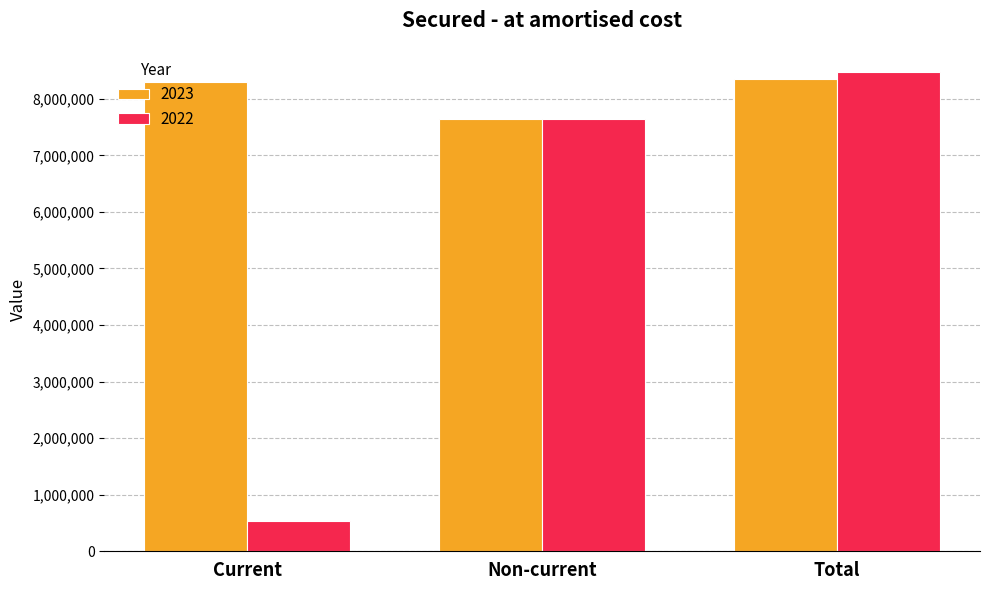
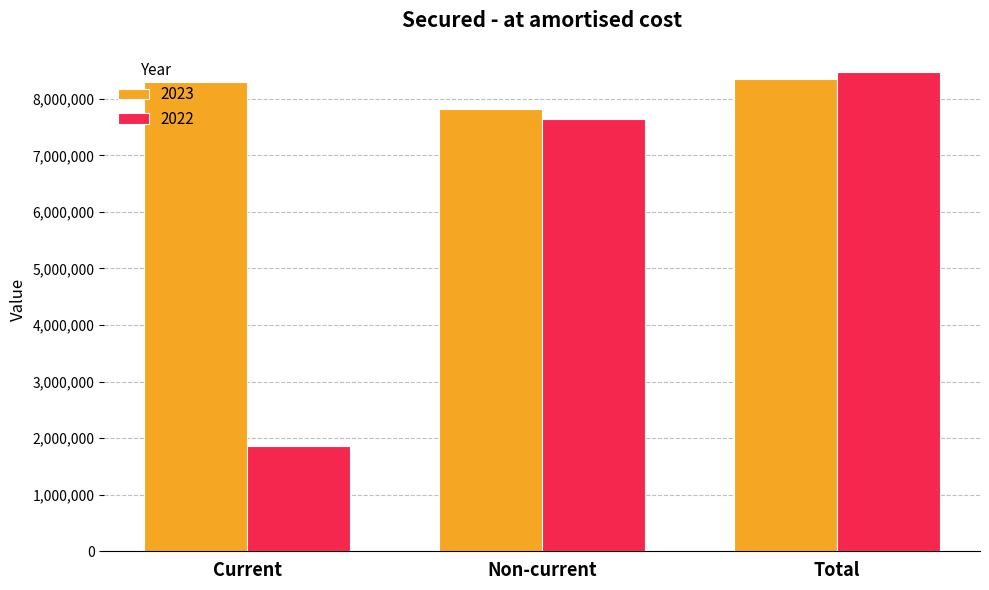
  {
    "2023": {
      "Current": "8,300,000",
-     "Non-current": "7,600,000",
+     "Non-current": "7,800,000",
      "Total": "8,400,000"
    },
    "2022": {
-     "Current": "500,000",
+     "Current": "1,900,000",
      "Non-current": "7,600,000",
      "Total": "8,500,000"
    }
  }
